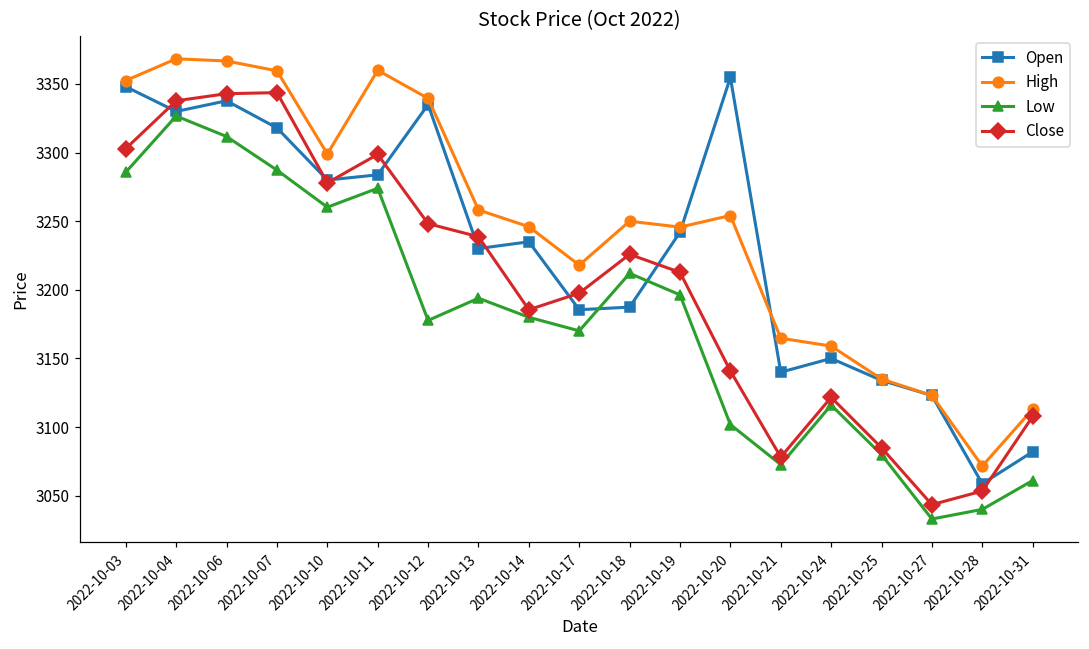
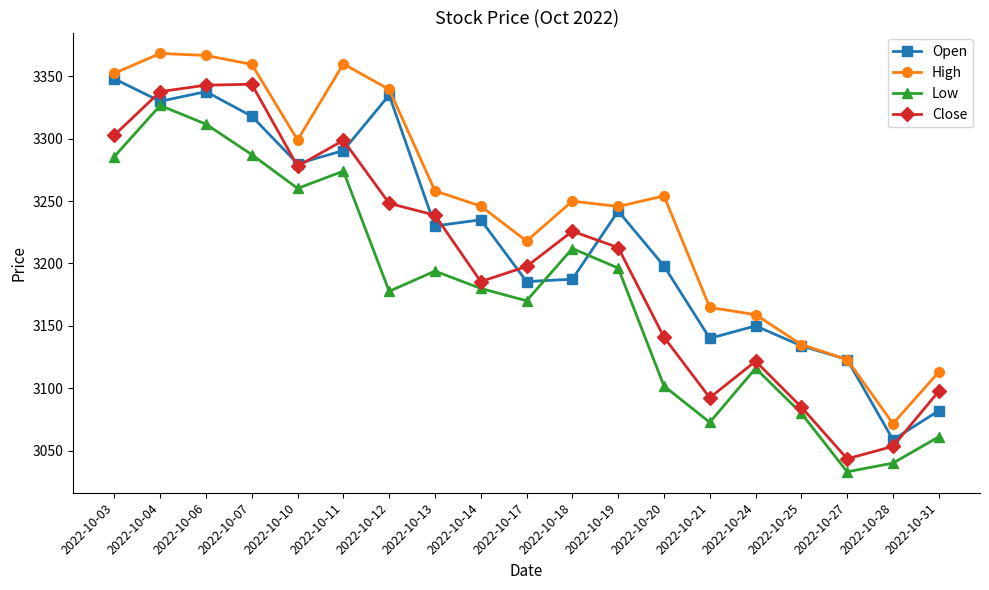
  {
    "Open": {
      "2022-10-03": 3348,
      "2022-10-04": 3330,
      "2022-10-06": 3338,
      "2022-10-07": 3318,
-     "2022-10-11": 3284,
+     "2022-10-11": 3291,
      "2022-10-12": 3335,
      "2022-10-13": 3230,
      "2022-10-14": 3235,
      "2022-10-17": 3186,
      "2022-10-18": 3187,
      "2022-10-19": 3242,
-     "2022-10-20": 3355,
+     "2022-10-20": 3198,
      "2022-10-21": 3140,
      "2022-10-24": 3150,
      "2022-10-28": 3059,
      "2022-10-31": 3082
    },
    "High": {
      "2022-10-03": 3353,
      "2022-10-04": 3368,
      "2022-10-06": 3367,
      "2022-10-07": 3360,
      "2022-10-10": 3299,
      "2022-10-11": 3360,
      "2022-10-12": 3340,
      "2022-10-13": 3258,
      "2022-10-14": 3246,
      "2022-10-17": 3218,
      "2022-10-18": 3250,
      "2022-10-19": 3246,
      "2022-10-20": 3254,
      "2022-10-21": 3165,
      "2022-10-24": 3159,
      "2022-10-28": 3072,
      "2022-10-31": 3113
    },
    "Low": {
      "2022-10-03": 3286,
      "2022-10-04": 3327,
      "2022-10-06": 3312,
      "2022-10-07": 3287,
      "2022-10-10": 3260,
      "2022-10-11": 3274,
      "2022-10-12": 3178,
      "2022-10-13": 3194,
      "2022-10-14": 3180,
      "2022-10-17": 3170,
      "2022-10-18": 3212,
      "2022-10-19": 3196,
      "2022-10-20": 3102,
      "2022-10-21": 3073,
      "2022-10-24": 3116,
      "2022-10-25": 3080,
      "2022-10-27": 3033,
      "2022-10-28": 3040,
      "2022-10-31": 3061
    },
    "Close": {
      "2022-10-03": 3303,
      "2022-10-04": 3338,
      "2022-10-06": 3343,
      "2022-10-07": 3344,
      "2022-10-11": 3299,
      "2022-10-12": 3248,
      "2022-10-13": 3239,
      "2022-10-14": 3186,
      "2022-10-17": 3198,
      "2022-10-18": 3226,
      "2022-10-19": 3213,
      "2022-10-20": 3141,
-     "2022-10-21": 3078,
+     "2022-10-21": 3092,
      "2022-10-24": 3122,
      "2022-10-25": 3085,
      "2022-10-27": 3043,
      "2022-10-28": 3053,
-     "2022-10-31": 3108
+     "2022-10-31": 3098
    }
  }
